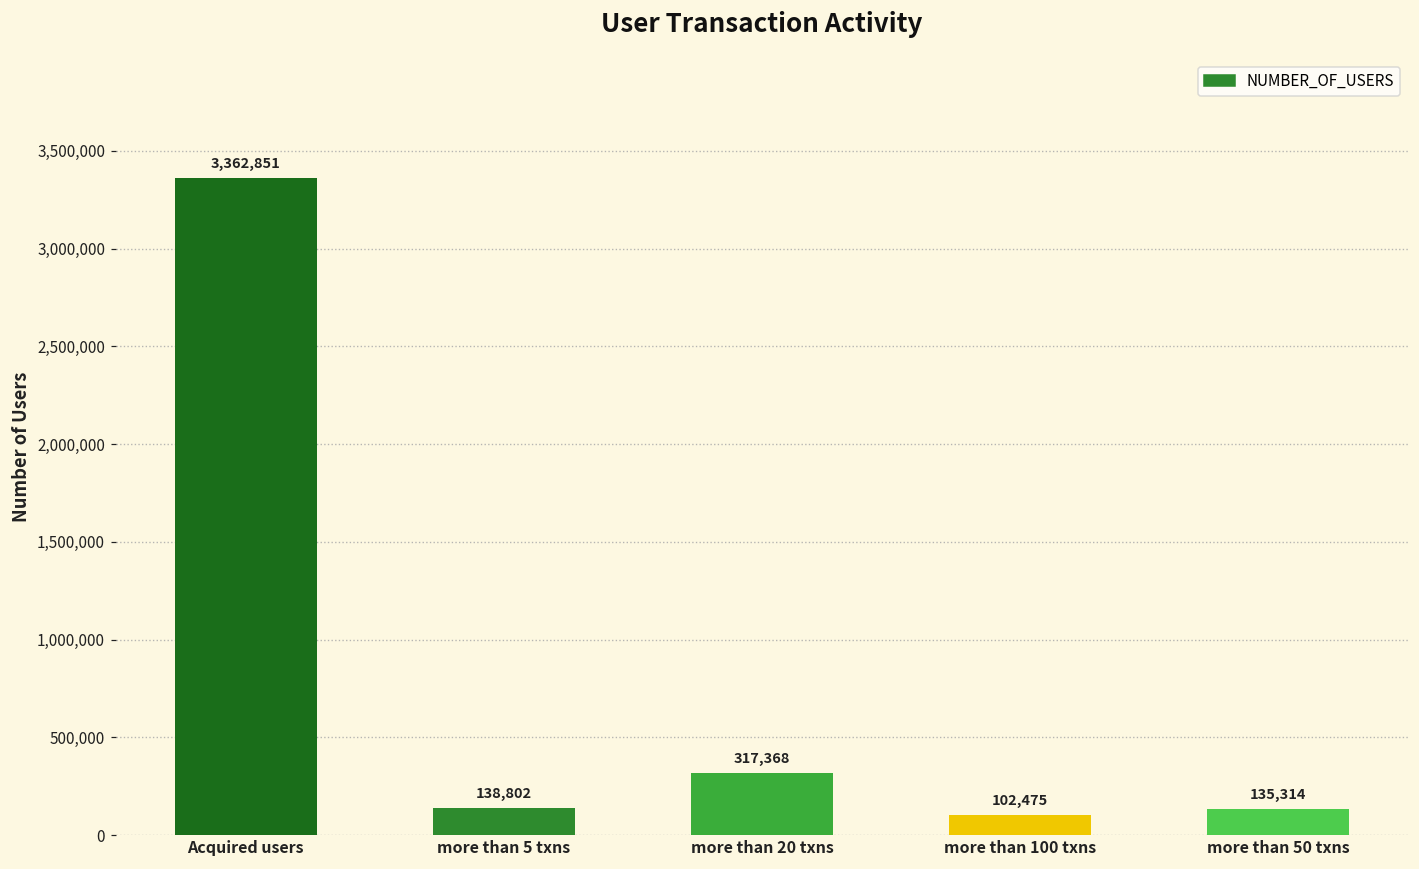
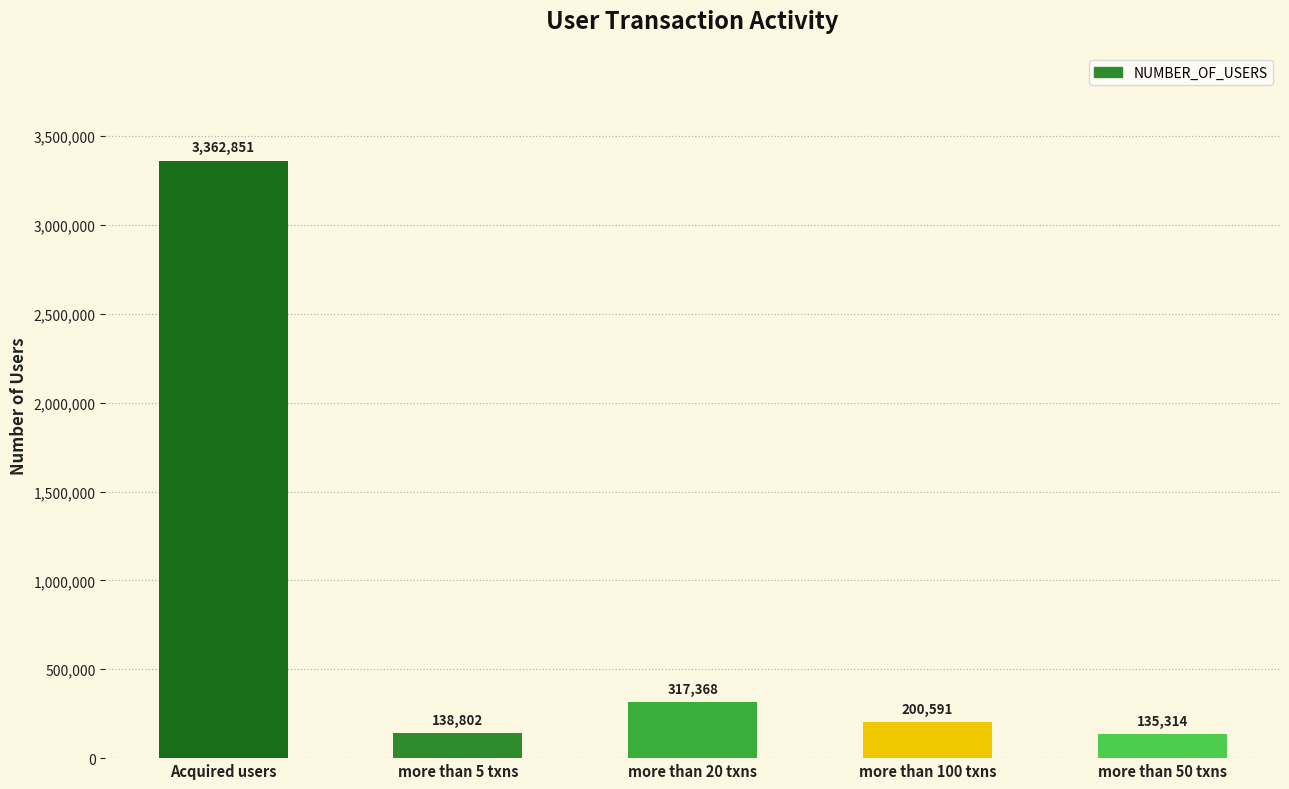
  {
    "Acquired users": "3,362,851",
    "more than 5 txns": "138,802",
    "more than 20 txns": "317,368",
-   "more than 100 txns": "102,475",
+   "more than 100 txns": "200,591",
    "more than 50 txns": "135,314"
  }
